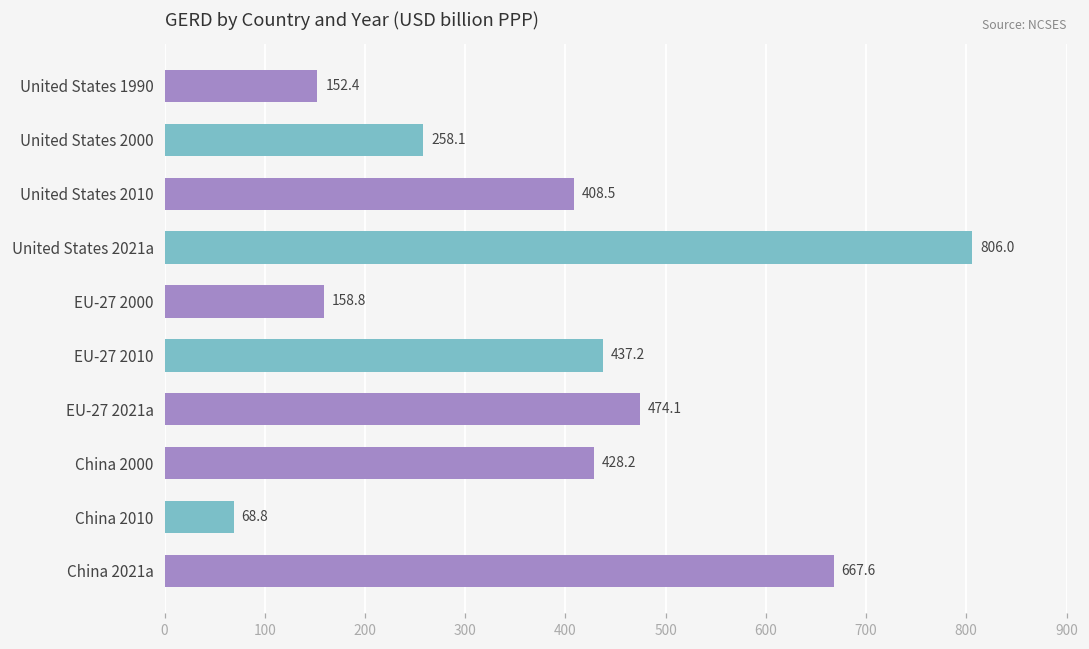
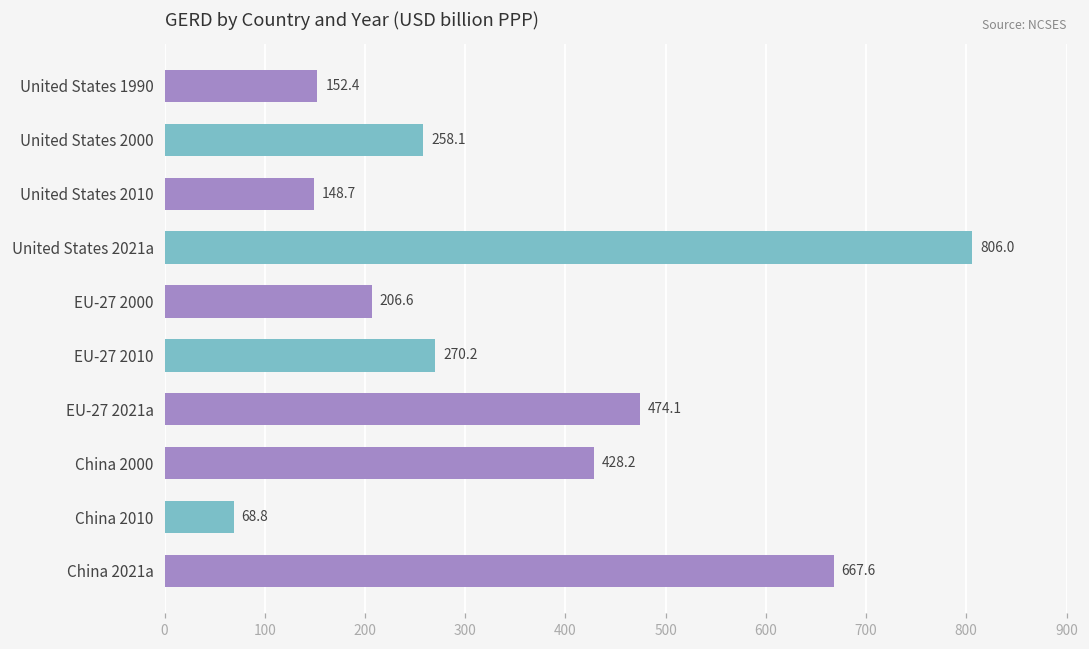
  {
    "United States 1990": 152.4,
    "United States 2000": 258.1,
-   "United States 2010": 408.5,
+   "United States 2010": 148.7,
    "United States 2021a": 806.0,
-   "EU-27 2000": 158.8,
-   "EU-27 2010": 437.2,
+   "EU-27 2000": 206.6,
+   "EU-27 2010": 270.2,
    "EU-27 2021a": 474.1,
    "China 2000": 428.2,
    "China 2010": 68.8,
    "China 2021a": 667.6
  }
